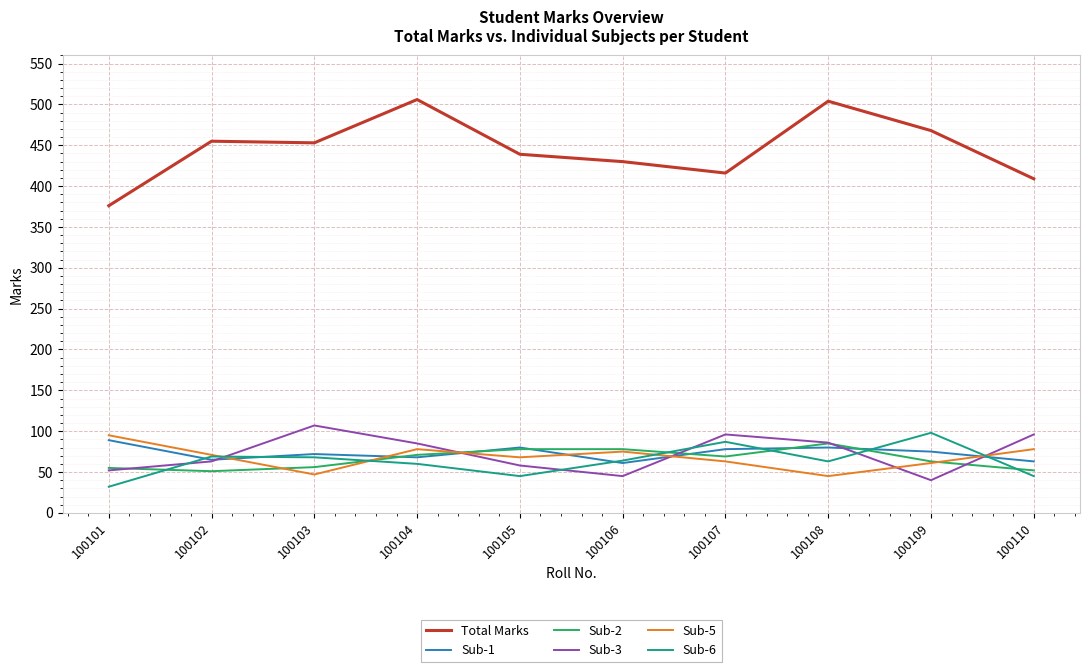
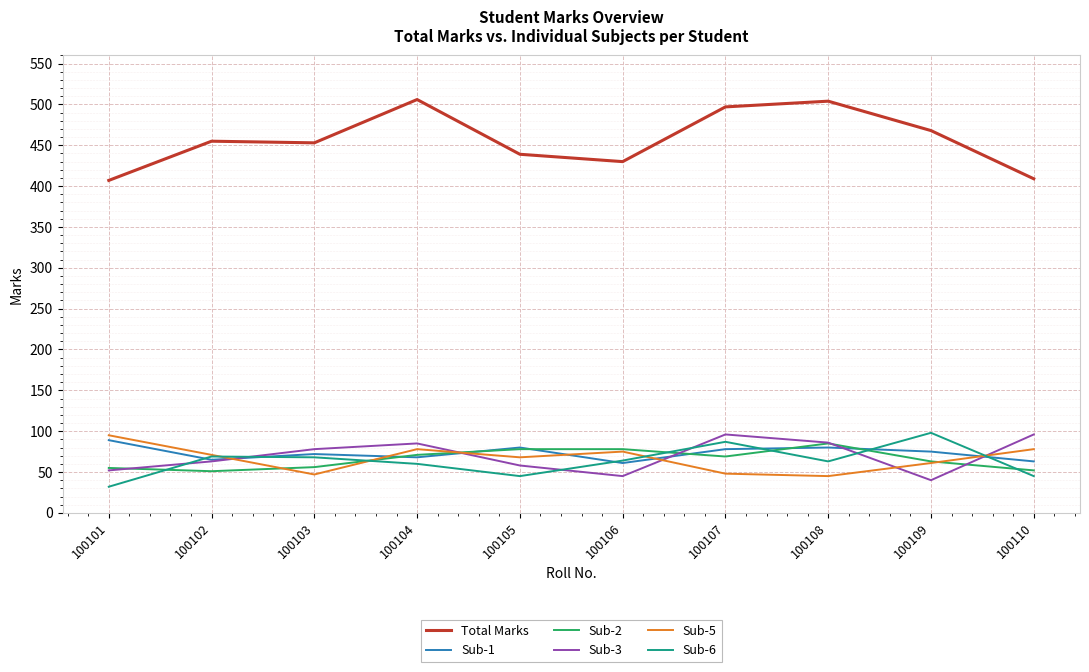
  {
    "Total Marks": {
-     "100101": 380,
+     "100101": 410,
      "100102": 460,
      "100103": 450,
      "100104": 510,
      "100105": 440,
      "100106": 430,
-     "100107": 420,
+     "100107": 500,
      "100108": 500,
      "100109": 470,
      "100110": 410
    },
    "Sub-1": {
      "100101": 90,
      "100103": 70,
      "100107": 80,
      "100108": 80,
      "100109": 80,
      "100110": 60
    },
    "Sub-3": {
-     "100103": 110,
+     "100103": 80,
      "100104": 90,
      "100105": 60,
      "100106": 50,
      "100107": 100,
      "100109": 40,
      "100110": 100
    },
    "Sub-5": {
      "100101": 100,
      "100103": 50,
      "100104": 80,
      "100105": 70,
-     "100107": 60,
+     "100107": 50,
      "100108": 50,
      "100110": 80
    }
  }
